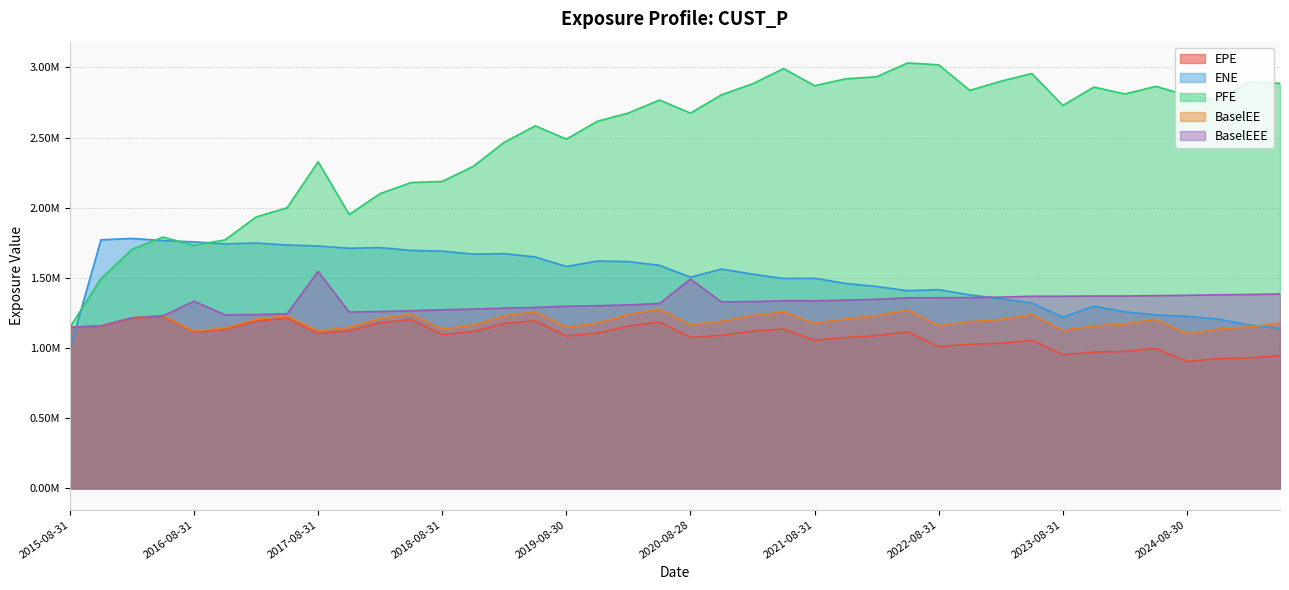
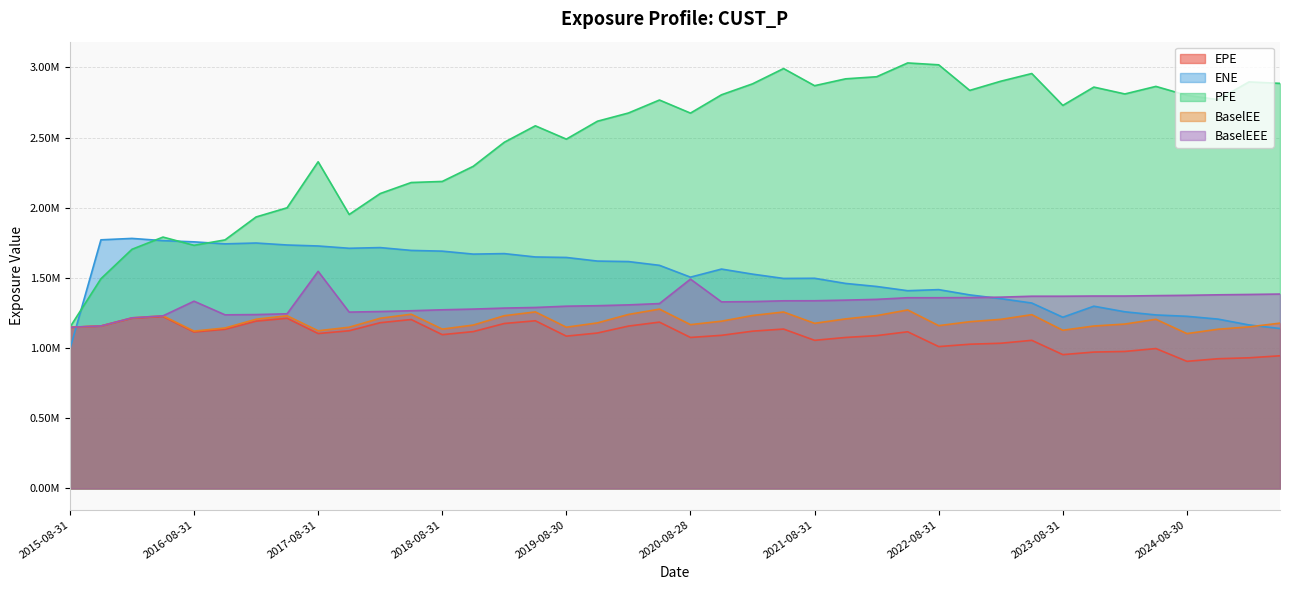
  {
    "ENE": {
      "2015-08-31": 990000,
      "2016-08-31": 1760000,
      "2017-08-31": 1730000,
      "2018-08-31": 1690000,
-     "2019-08-30": 1580000,
+     "2019-08-30": 1650000,
      "2021-08-31": 1500000,
      "2022-08-31": 1420000,
      "2023-08-31": 1220000,
      "2024-08-30": 1230000
    },
    "PFE": {
      "2016-08-31": 1730000,
      "2017-08-31": 2330000,
      "2018-08-31": 2190000,
      "2019-08-30": 2490000,
      "2020-08-28": 2670000,
      "2021-08-31": 2870000,
      "2022-08-31": 3020000,
      "2023-08-31": 2730000
    },
    "BaselEEE": {
      "2016-08-31": 1330000,
      "2017-08-31": 1550000,
      "2018-08-31": 1270000,
      "2019-08-30": 1300000,
      "2021-08-31": 1340000,
      "2022-08-31": 1360000,
      "2023-08-31": 1370000,
      "2024-08-30": 1380000
    }
  }
